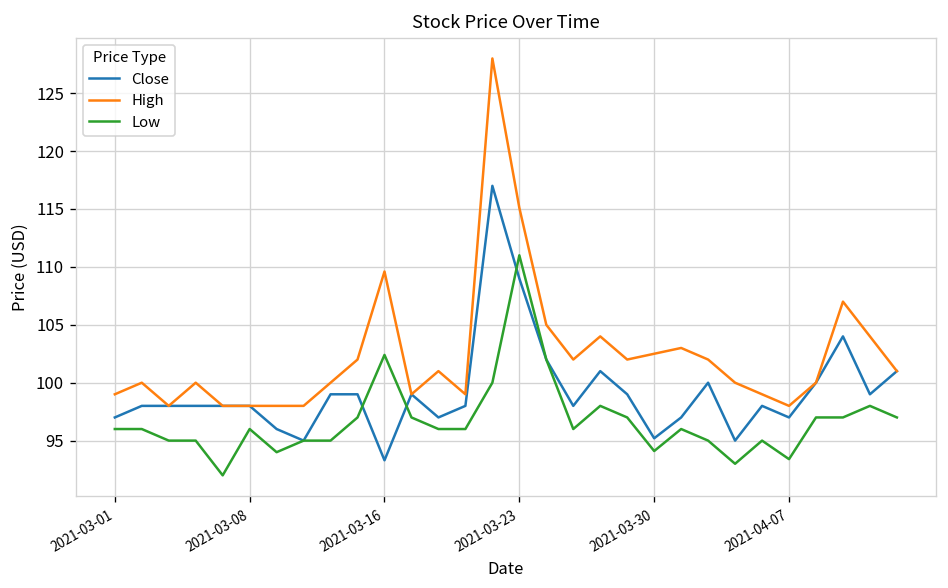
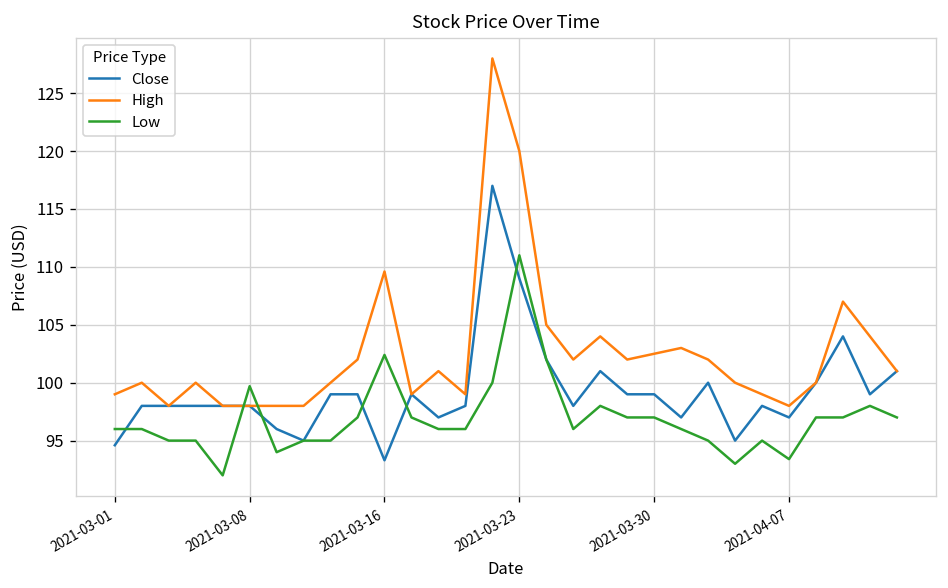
  {
    "Close": {
-     "2021-03-01": 97,
+     "2021-03-01": 95,
      "2021-03-16": 93,
      "2021-03-23": 109,
-     "2021-03-30": 95,
+     "2021-03-30": 99,
      "2021-04-07": 97
    },
    "High": {
      "2021-03-01": 99,
      "2021-03-16": 110,
-     "2021-03-23": 115,
+     "2021-03-23": 120,
      "2021-03-30": 103,
      "2021-04-07": 98
    },
    "Low": {
      "2021-03-01": 96,
-     "2021-03-08": 96,
+     "2021-03-08": 100,
      "2021-03-16": 102,
      "2021-03-23": 111,
-     "2021-03-30": 94,
+     "2021-03-30": 97,
      "2021-04-07": 93
    }
  }
